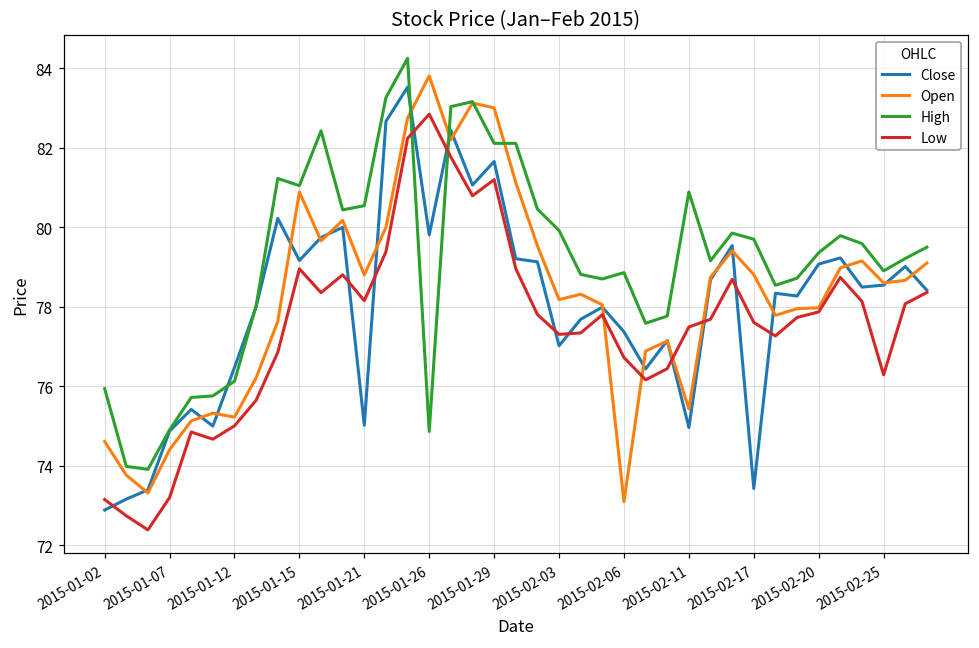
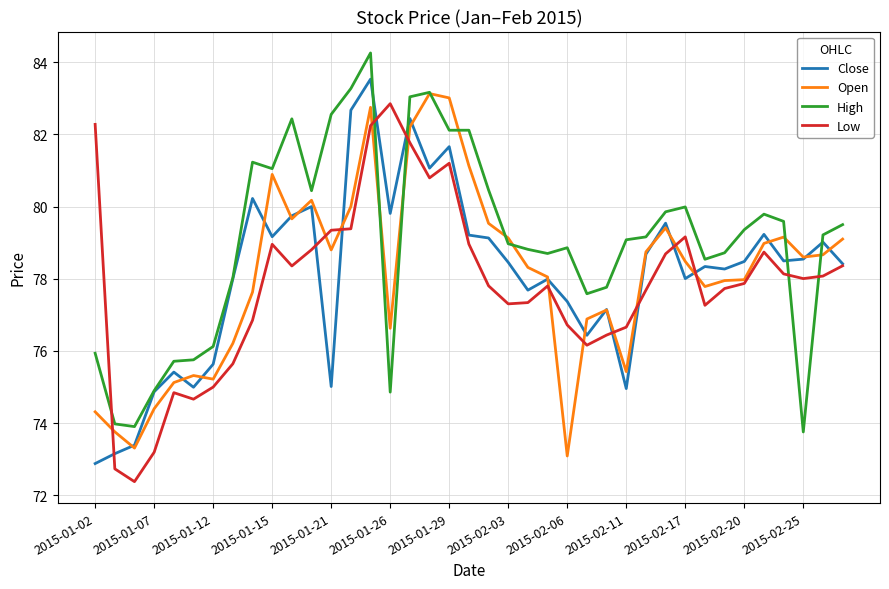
  {
    "Close": {
      "2015-01-02": 72.9,
-     "2015-01-12": 76.5,
+     "2015-01-12": 75.6,
      "2015-01-15": 79.2,
      "2015-01-21": 75.0,
      "2015-01-26": 79.8,
      "2015-01-29": 81.7,
-     "2015-02-03": 77.0,
+     "2015-02-03": 78.5,
      "2015-02-06": 77.4,
      "2015-02-11": 75.0,
-     "2015-02-17": 73.4,
-     "2015-02-20": 79.1
+     "2015-02-17": 78.0,
+     "2015-02-20": 78.5
    },
    "Open": {
-     "2015-01-02": 74.6,
+     "2015-01-02": 74.3,
      "2015-01-07": 74.4,
      "2015-01-12": 75.2,
      "2015-01-15": 80.9,
      "2015-01-21": 78.8,
-     "2015-01-26": 83.8,
+     "2015-01-26": 76.6,
      "2015-01-29": 83.0,
-     "2015-02-03": 78.2,
+     "2015-02-03": 79.1,
      "2015-02-06": 73.1,
      "2015-02-11": 75.4,
-     "2015-02-17": 78.8,
+     "2015-02-17": 78.5,
      "2015-02-20": 78.0
    },
    "High": {
      "2015-01-02": 75.9,
      "2015-01-12": 76.1,
      "2015-01-15": 81.1,
-     "2015-01-21": 80.5,
+     "2015-01-21": 82.6,
      "2015-01-26": 74.9,
      "2015-01-29": 82.1,
-     "2015-02-03": 79.9,
+     "2015-02-03": 79.0,
      "2015-02-06": 78.9,
-     "2015-02-11": 80.9,
-     "2015-02-17": 79.7,
+     "2015-02-11": 79.1,
+     "2015-02-17": 80.0,
      "2015-02-20": 79.4,
-     "2015-02-25": 78.9
+     "2015-02-25": 73.8
    },
    "Low": {
-     "2015-01-02": 73.1,
+     "2015-01-02": 82.3,
      "2015-01-07": 73.2,
      "2015-01-12": 75.0,
      "2015-01-15": 79.0,
-     "2015-01-21": 78.2,
+     "2015-01-21": 79.3,
      "2015-01-26": 82.9,
      "2015-01-29": 81.2,
      "2015-02-03": 77.3,
      "2015-02-06": 76.7,
-     "2015-02-11": 77.5,
-     "2015-02-17": 77.6,
+     "2015-02-11": 76.7,
+     "2015-02-17": 79.2,
      "2015-02-20": 77.9,
-     "2015-02-25": 76.3
+     "2015-02-25": 78.0
    }
  }
